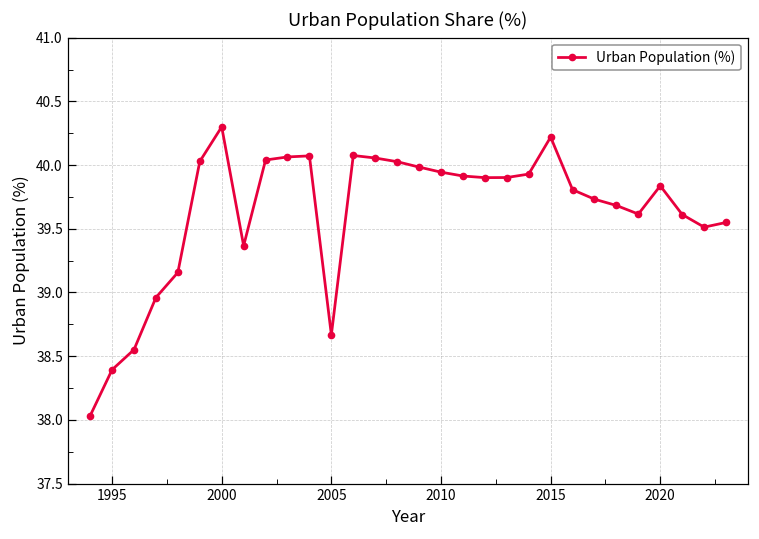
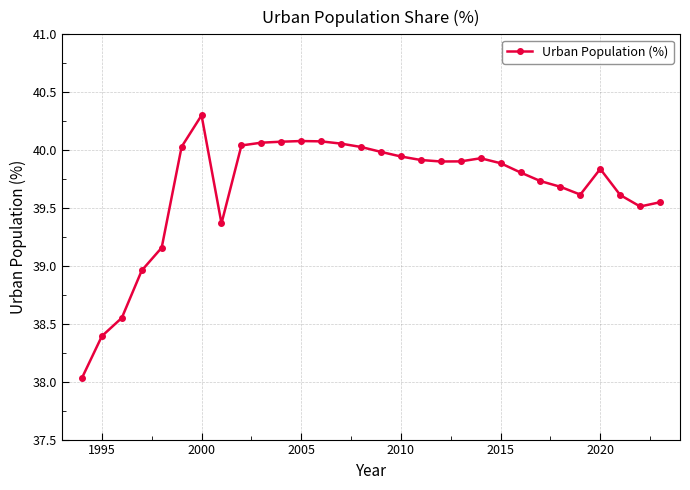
  {
    "1995": 38.39,
    "2000": 40.30,
-   "2005": 38.67,
+   "2005": 40.08,
    "2010": 39.94,
-   "2015": 40.22,
+   "2015": 39.89,
    "2020": 39.84
  }
